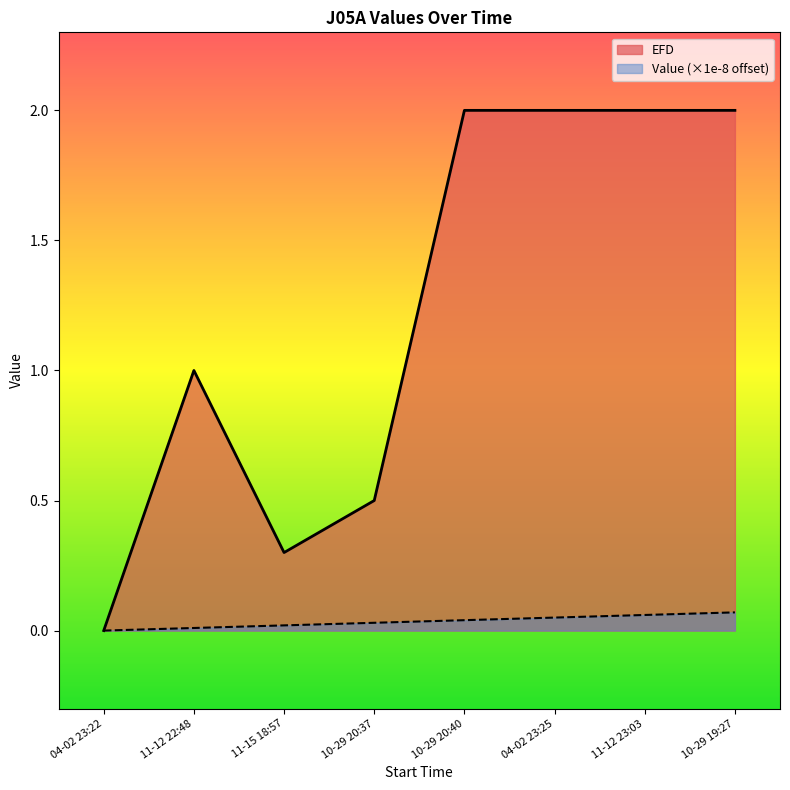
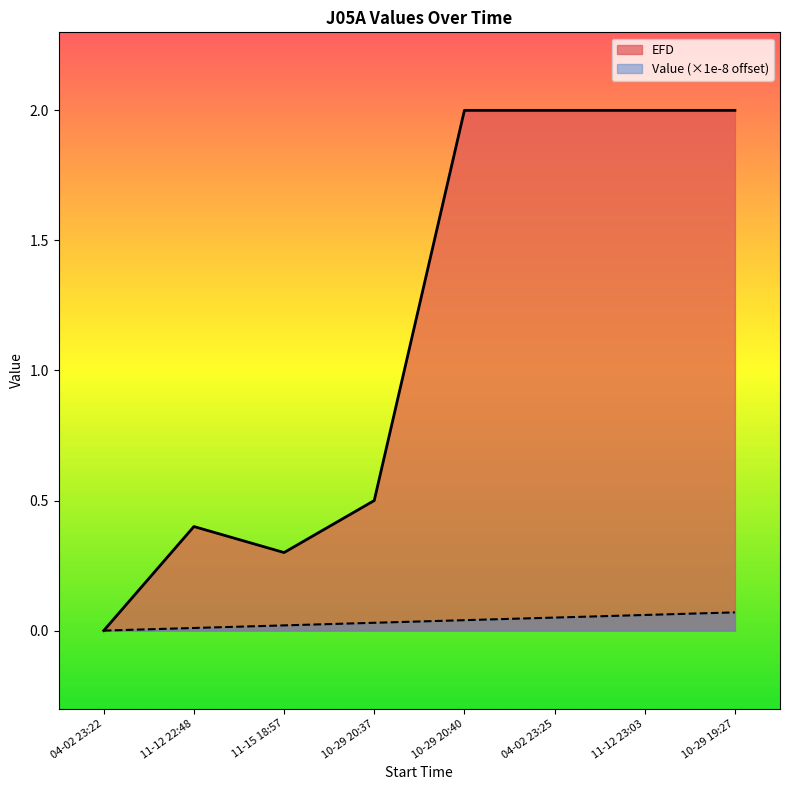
  {
    "EFD": {
-     "11-12 22:48": 1.0,
+     "11-12 22:48": 0.4,
      "11-15 18:57": 0.3,
      "10-29 20:37": 0.5,
      "10-29 20:40": 2.0,
      "04-02 23:25": 2.0,
      "11-12 23:03": 2.0,
      "10-29 19:27": 2.0
    },
    "Value (×1e-8 offset)": {
      "11-12 22:48": 0.01,
      "11-15 18:57": 0.02,
      "10-29 20:37": 0.03,
      "10-29 20:40": 0.04,
      "04-02 23:25": 0.05,
      "11-12 23:03": 0.06,
      "10-29 19:27": 0.07
    }
  }
